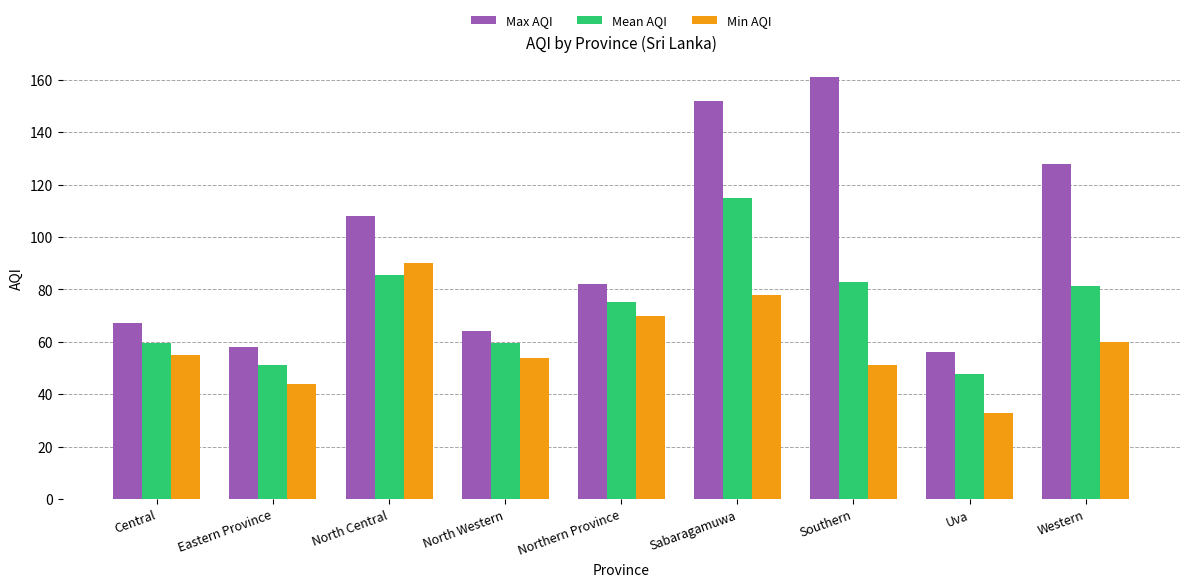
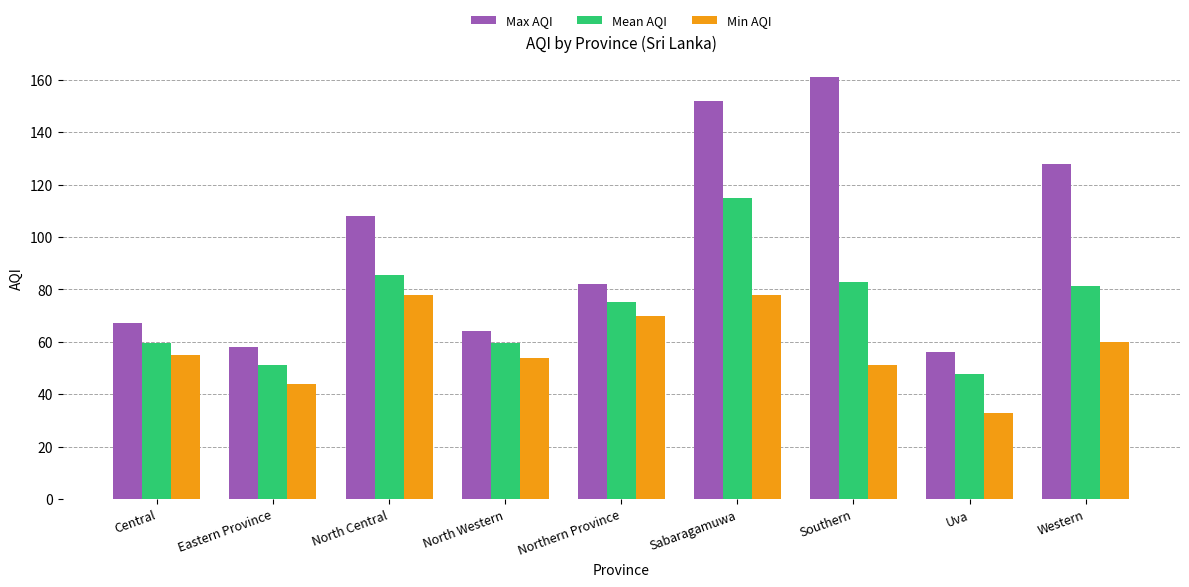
  {
    "Max AQI": {
      "Central": 67,
      "Eastern Province": 58,
      "North Central": 108,
      "North Western": 64,
      "Northern Province": 82,
      "Sabaragamuwa": 152,
      "Southern": 161,
      "Uva": 56,
      "Western": 128
    },
    "Mean AQI": {
      "Central": 60,
      "Eastern Province": 51,
      "North Central": 86,
      "North Western": 60,
      "Northern Province": 75,
      "Sabaragamuwa": 115,
      "Southern": 83,
      "Uva": 48,
      "Western": 81
    },
    "Min AQI": {
      "Central": 55,
      "Eastern Province": 44,
-     "North Central": 90,
+     "North Central": 78,
      "North Western": 54,
      "Northern Province": 70,
      "Sabaragamuwa": 78,
      "Southern": 51,
      "Uva": 33,
      "Western": 60
    }
  }
